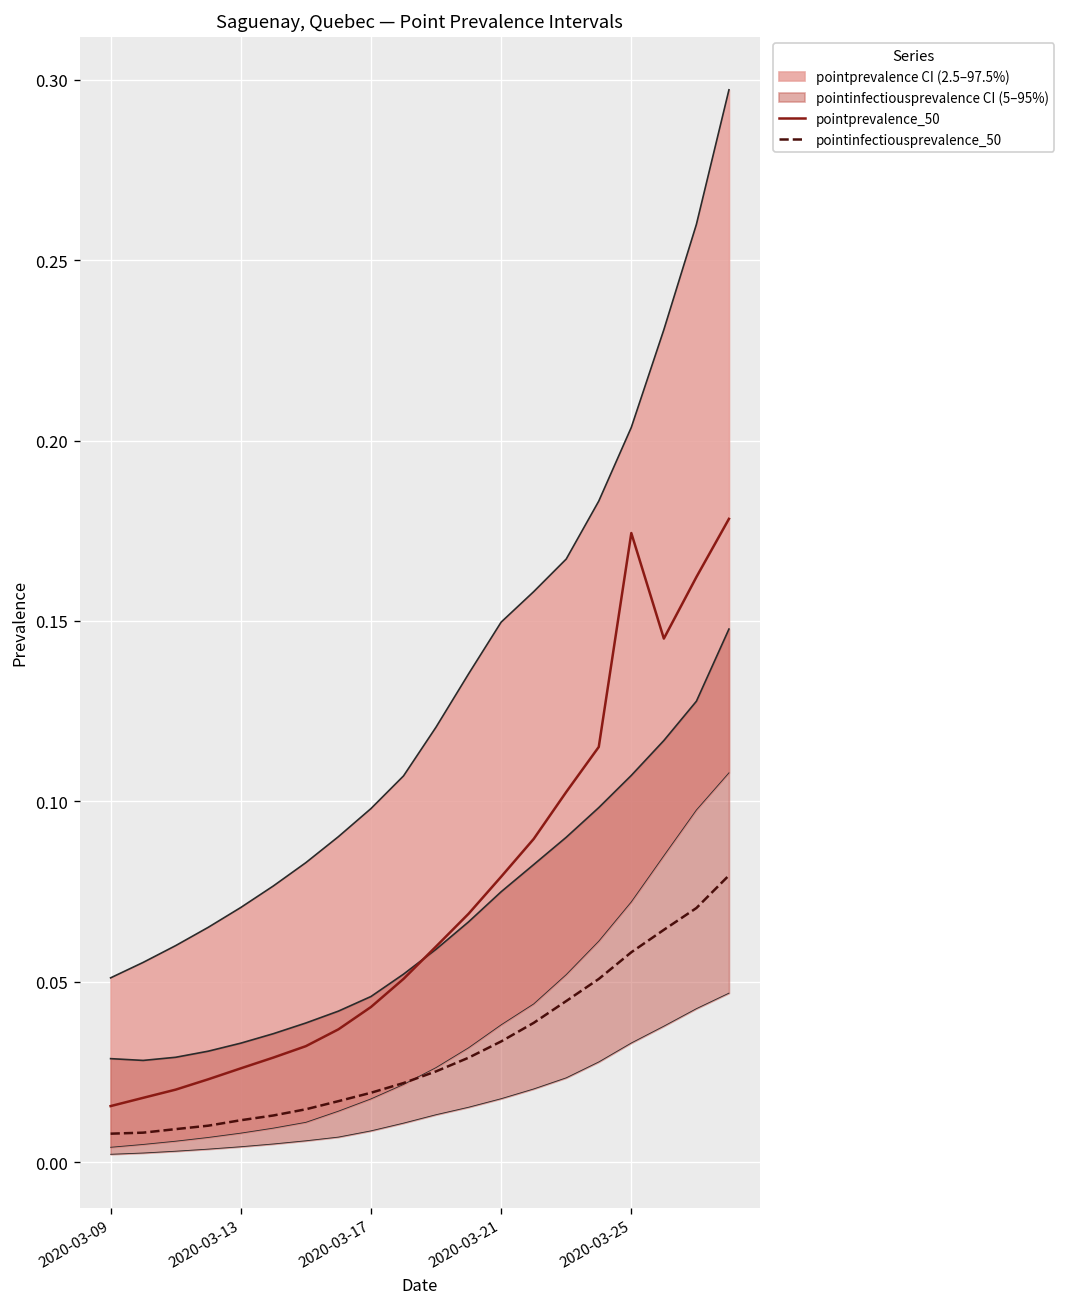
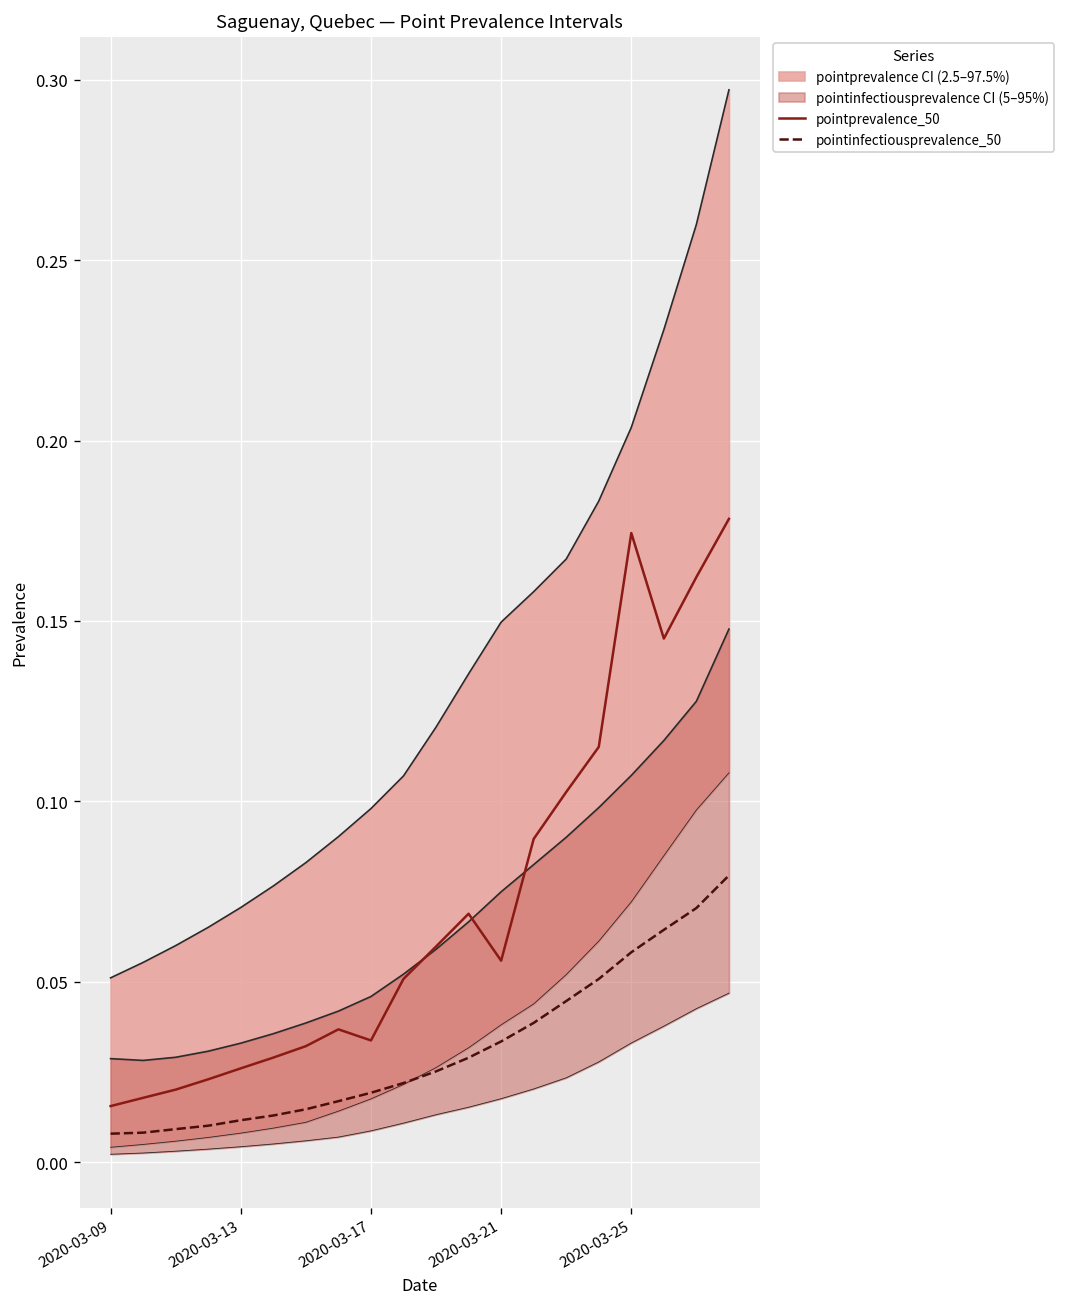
  {
    "pointprevalence_50": {
      "2020-03-09": 0.016,
      "2020-03-13": 0.026,
-     "2020-03-17": 0.043,
-     "2020-03-21": 0.079,
+     "2020-03-17": 0.034,
+     "2020-03-21": 0.056,
      "2020-03-25": 0.174
    }
  }
